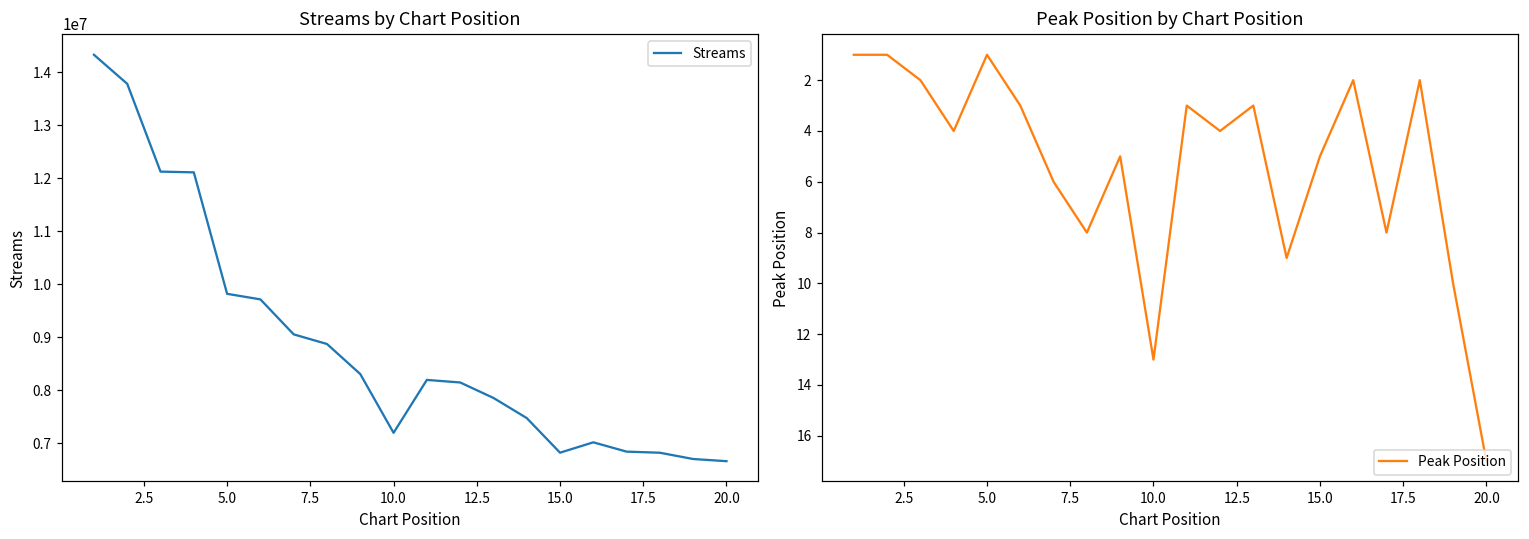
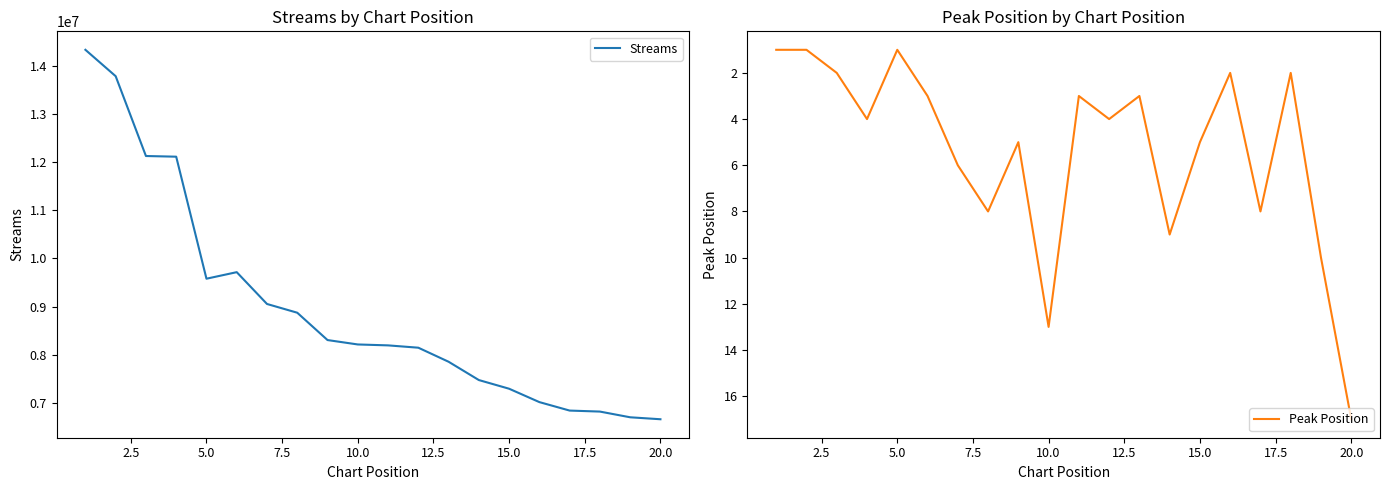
  {
    "Streams by Chart Position": {
-     "5.0": 9800000,
-     "10.0": 7200000,
-     "15.0": 6800000,
+     "5.0": 9600000,
+     "10.0": 8200000,
+     "15.0": 7300000,
      "20.0": 6700000
    },
    "Peak Position by Chart Position": {
      "5.0": 1.0,
      "10.0": 13.0,
      "15.0": 5.0
    }
  }
